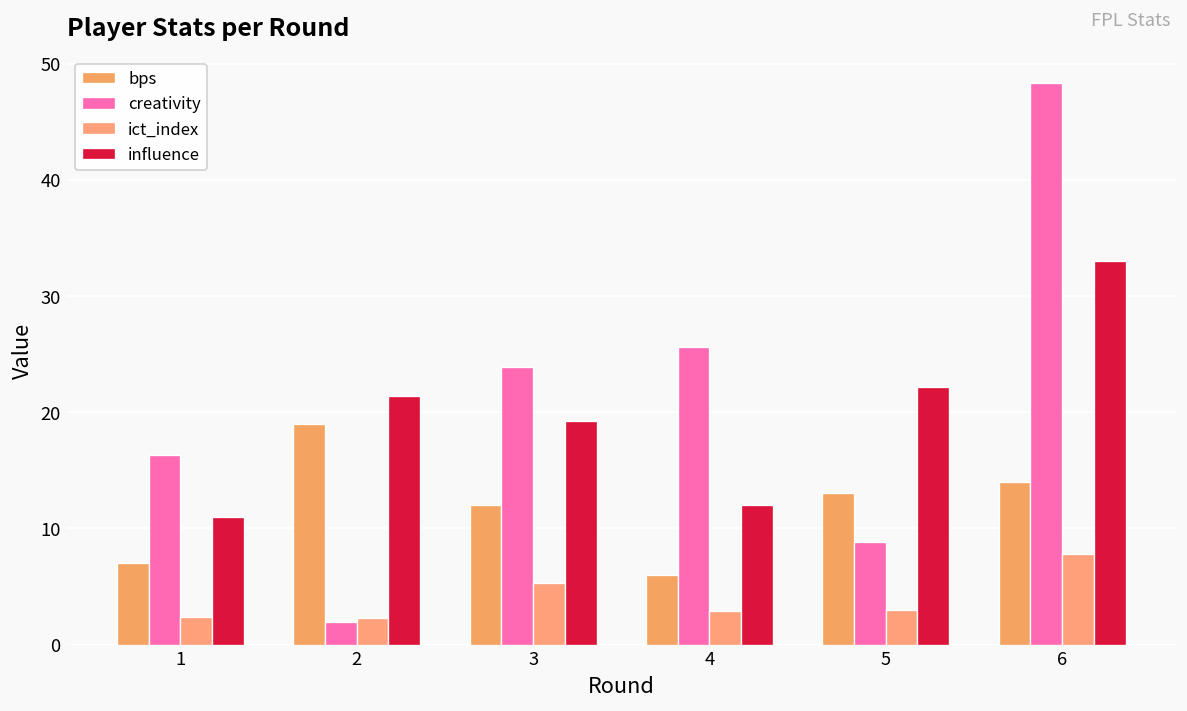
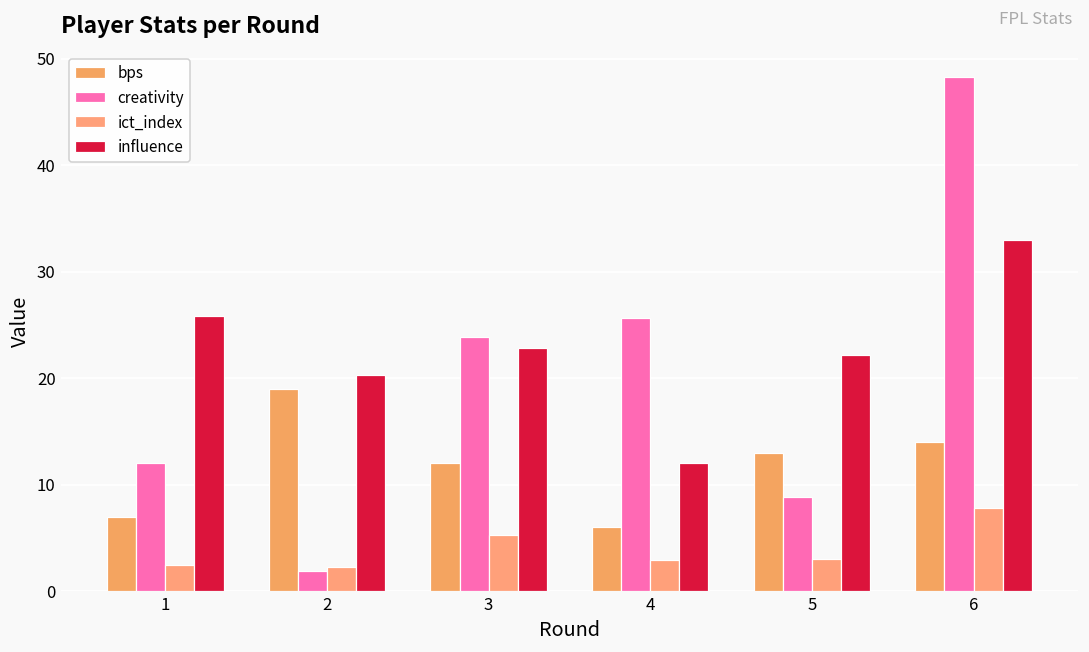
  {
    "creativity": {
-     "1": 16,
+     "1": 12,
      "2": 2,
      "3": 24,
      "4": 26,
      "5": 9,
      "6": 48
    },
    "influence": {
-     "1": 11,
-     "2": 21,
-     "3": 19,
+     "1": 26,
+     "2": 20,
+     "3": 23,
      "4": 12,
      "5": 22,
      "6": 33
    }
  }
